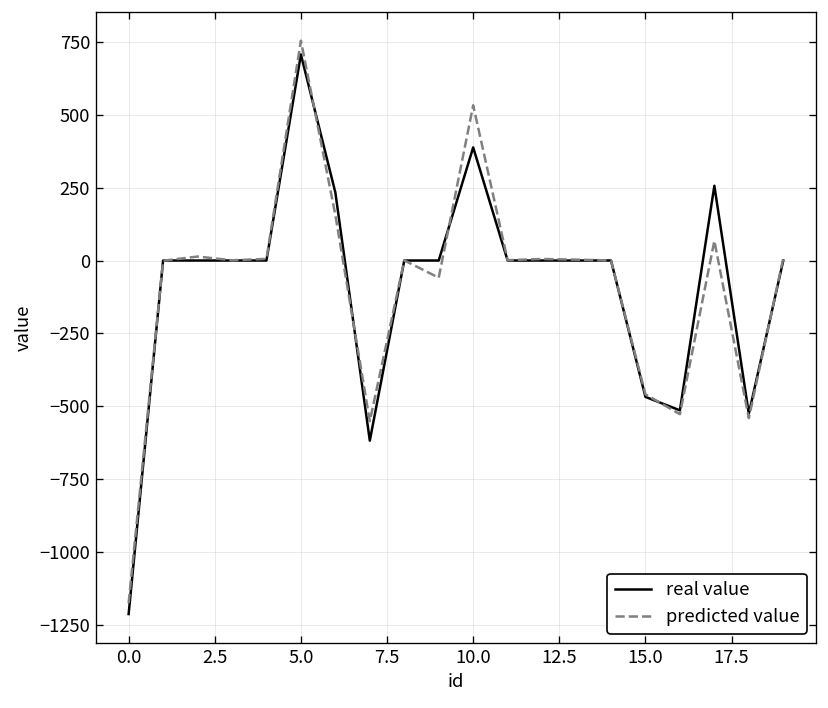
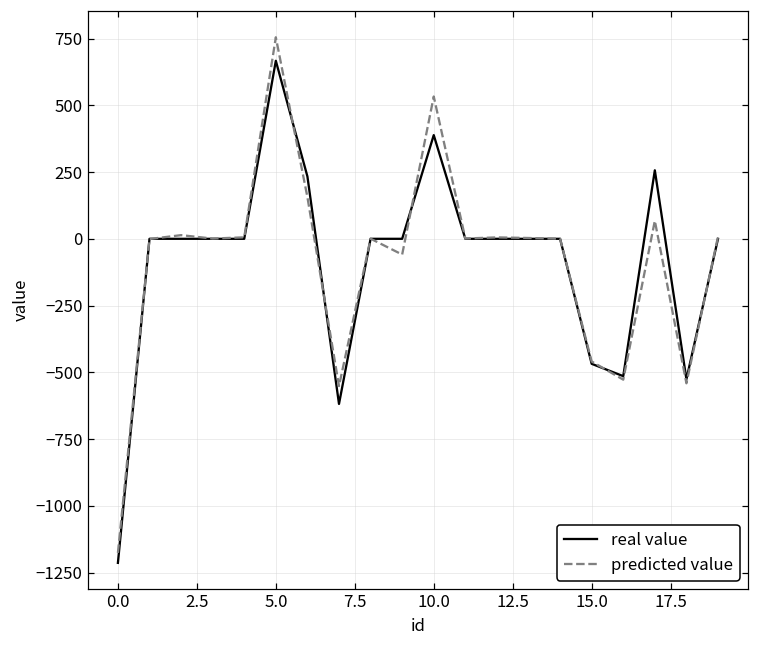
  {
    "real value": {
      "0.0": -1210,
-     "5.0": 710,
+     "5.0": 670,
      "10.0": 390
    },
    "predicted value": {
      "0.0": -1180,
      "5.0": 750,
      "10.0": 530
    }
  }
